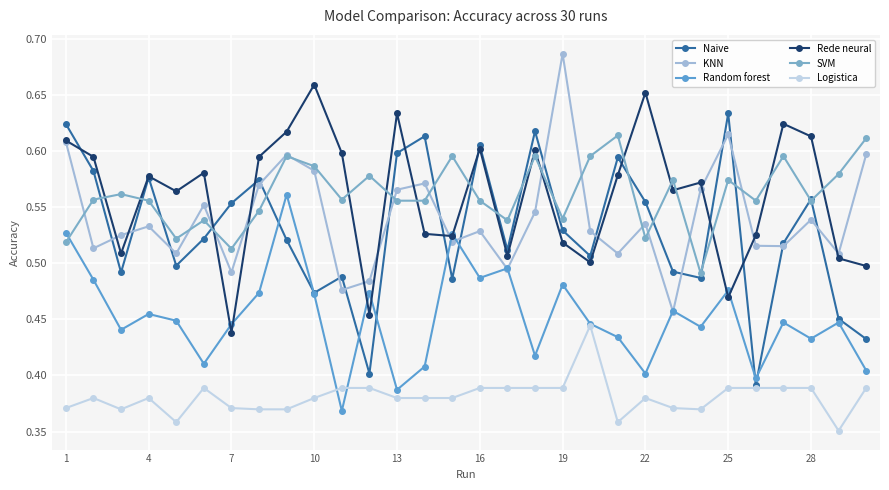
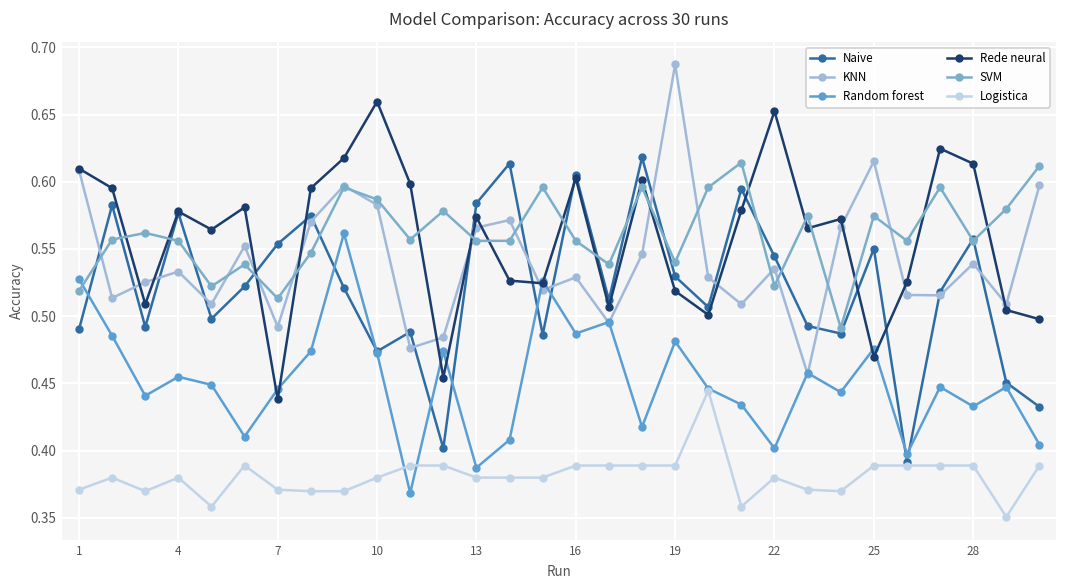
  {
    "Naive": {
-     "1": 0.625,
+     "1": 0.490,
      "7": 0.554,
-     "13": 0.599,
+     "13": 0.584,
      "16": 0.605,
      "19": 0.530,
-     "22": 0.555,
-     "25": 0.634
+     "22": 0.544,
+     "25": 0.550
    },
    "Rede neural": {
      "7": 0.438,
      "10": 0.660,
-     "13": 0.634,
+     "13": 0.574,
      "16": 0.603,
      "19": 0.519,
      "22": 0.652,
      "25": 0.470,
      "28": 0.613
    }
  }
